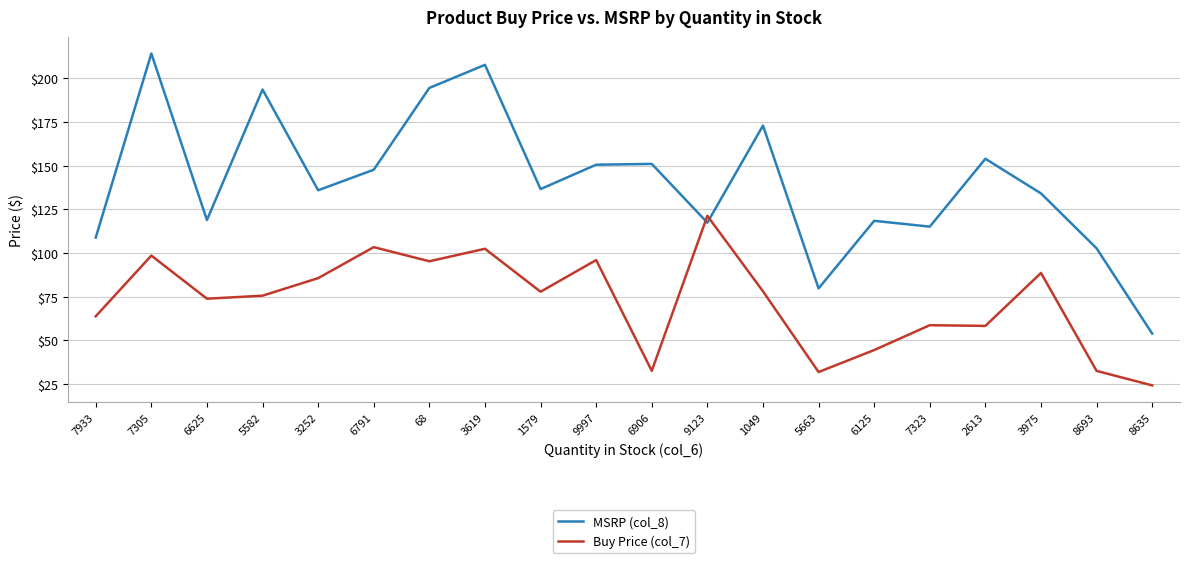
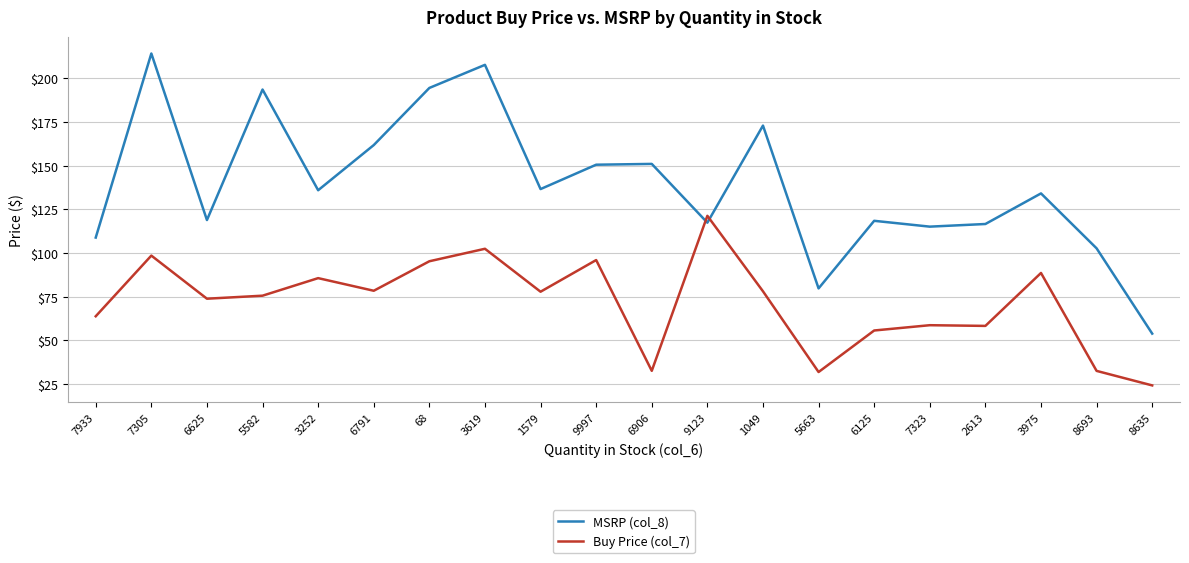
  {
    "MSRP (col_8)": {
      "7933": "$109",
      "7305": "$214",
      "6625": "$119",
      "5582": "$194",
      "3252": "$136",
-     "6791": "$148",
+     "6791": "$162",
      "68": "$195",
      "3619": "$208",
      "1579": "$137",
      "9997": "$151",
      "6906": "$151",
      "9123": "$117",
      "1049": "$173",
      "5663": "$80",
      "6125": "$119",
      "7323": "$115",
-     "2613": "$154",
+     "2613": "$117",
      "3975": "$134",
      "8693": "$103",
      "8635": "$54"
    },
    "Buy Price (col_7)": {
      "7933": "$64",
      "7305": "$99",
      "6625": "$74",
      "5582": "$76",
      "3252": "$86",
-     "6791": "$103",
+     "6791": "$78",
      "68": "$95",
      "3619": "$102",
      "1579": "$78",
      "9997": "$96",
      "6906": "$33",
      "9123": "$121",
      "1049": "$78",
      "5663": "$32",
-     "6125": "$45",
+     "6125": "$56",
      "7323": "$59",
      "2613": "$58",
      "3975": "$89",
      "8693": "$33",
      "8635": "$24"
    }
  }
